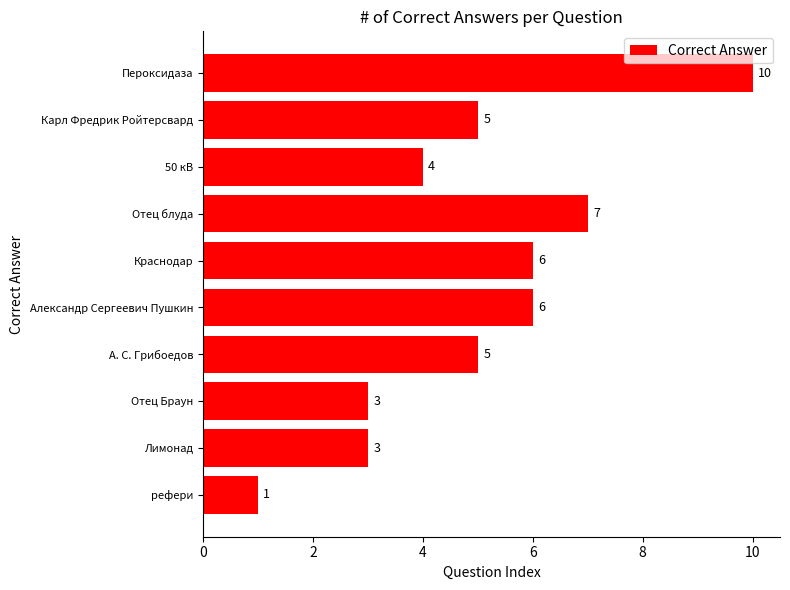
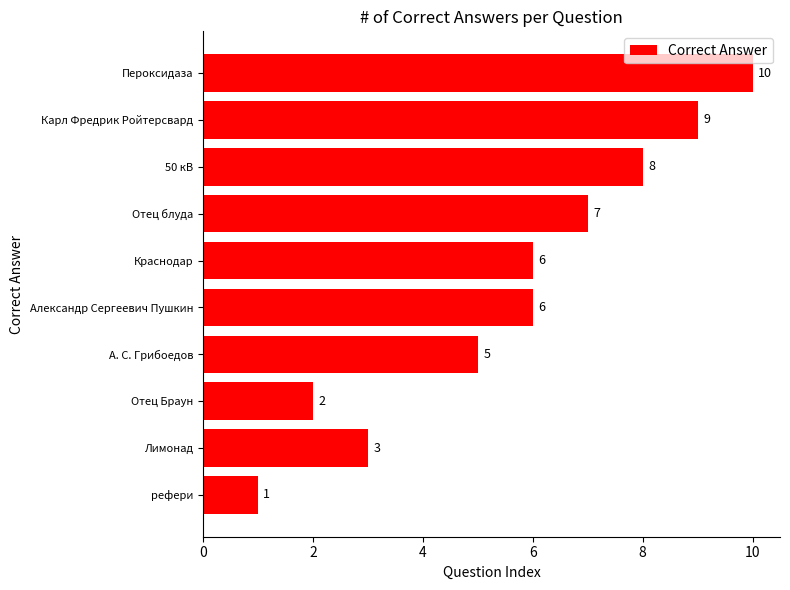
  {
    "Пероксидаза": 10,
-   "Карл Фредрик Ройтерсвард": 5,
-   "50 кВ": 4,
+   "Карл Фредрик Ройтерсвард": 9,
+   "50 кВ": 8,
    "Отец блуда": 7,
    "Краснодар": 6,
    "Александр Сергеевич Пушкин": 6,
    "А. С. Грибоедов": 5,
-   "Отец Браун": 3,
+   "Отец Браун": 2,
    "Лимонад": 3,
    "рефери": 1
  }
